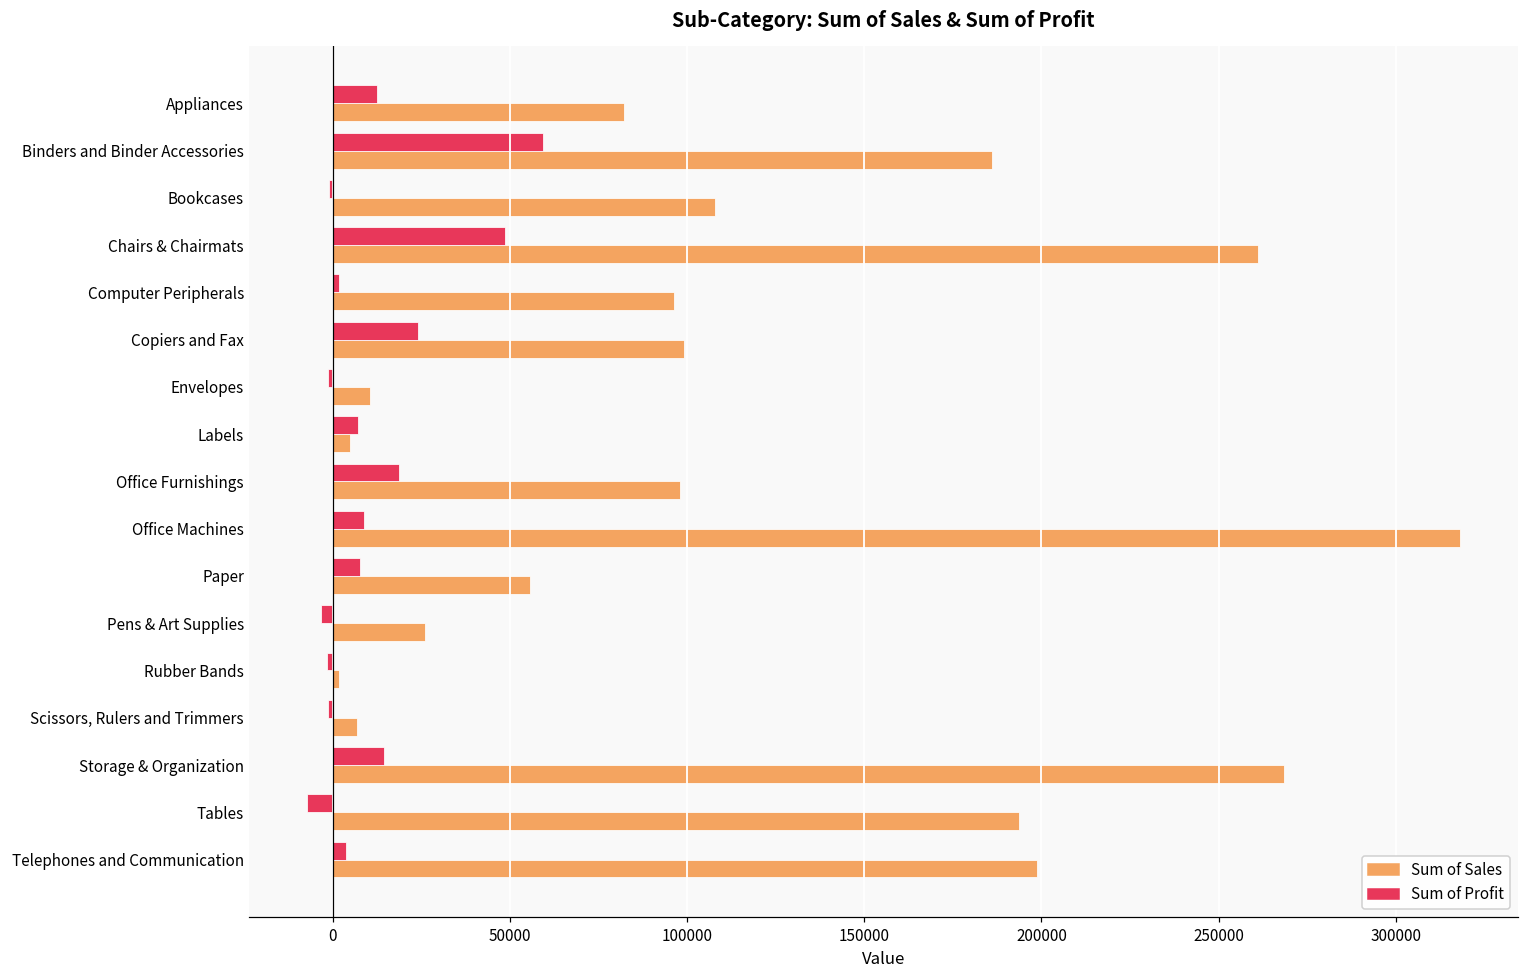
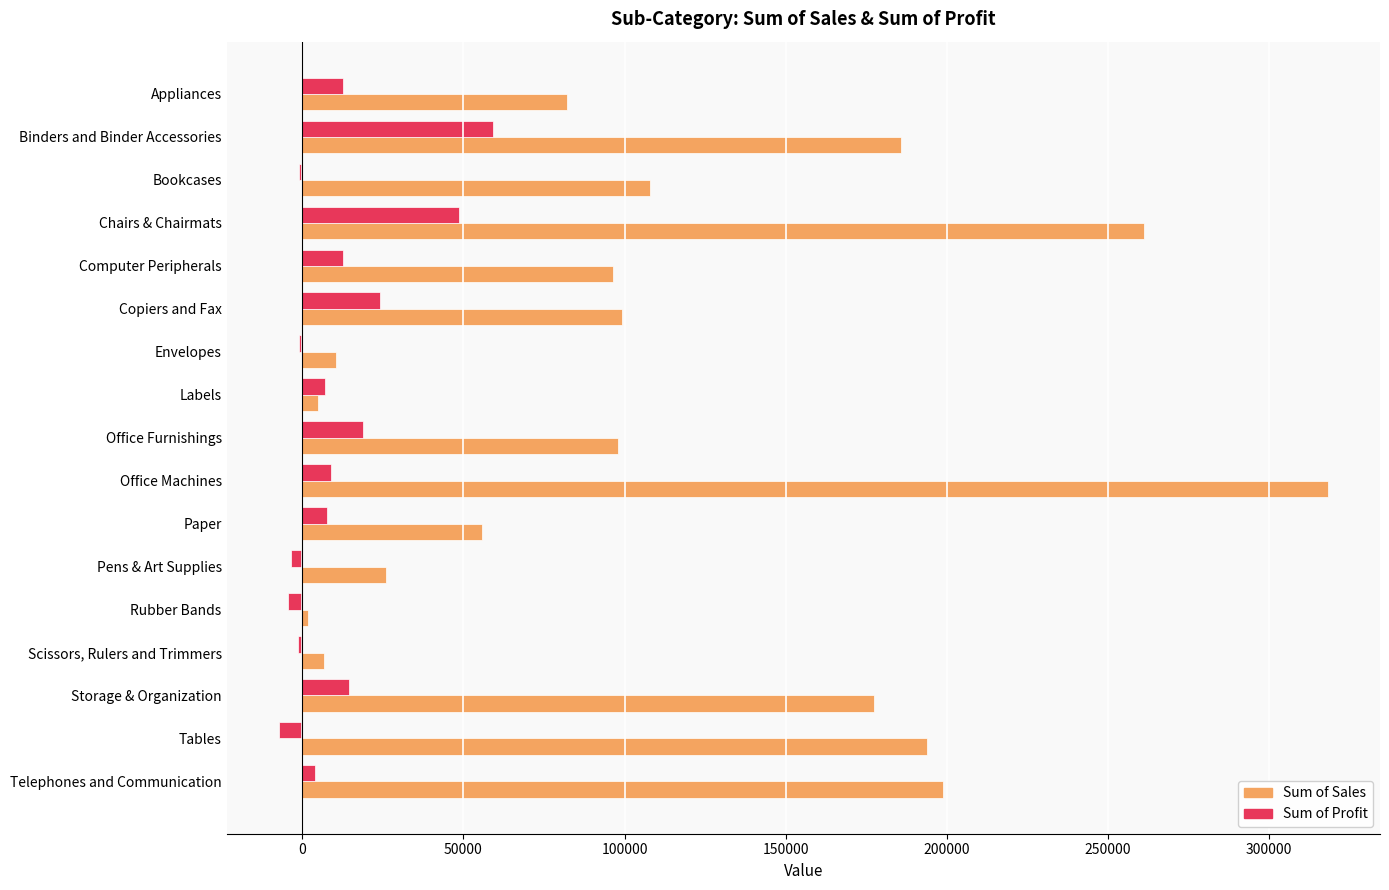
  {
    "Sum of Sales": {
      "Appliances": 82000,
      "Binders and Binder Accessories": 186000,
      "Bookcases": 108000,
      "Chairs & Chairmats": 261000,
      "Computer Peripherals": 96000,
      "Copiers and Fax": 99000,
      "Envelopes": 10000,
      "Labels": 5000,
      "Office Furnishings": 98000,
      "Office Machines": 318000,
      "Paper": 56000,
      "Pens & Art Supplies": 26000,
      "Rubber Bands": 2000,
      "Scissors, Rulers and Trimmers": 7000,
-     "Storage & Organization": 268000,
+     "Storage & Organization": 177000,
      "Tables": 194000,
      "Telephones and Communication": 199000
    },
    "Sum of Profit": {
      "Appliances": 13000,
      "Binders and Binder Accessories": 59000,
      "Bookcases": -1000,
      "Chairs & Chairmats": 49000,
-     "Computer Peripherals": 2000,
+     "Computer Peripherals": 13000,
      "Copiers and Fax": 24000,
      "Envelopes": -1000,
      "Labels": 7000,
      "Office Furnishings": 19000,
      "Office Machines": 9000,
      "Paper": 8000,
      "Pens & Art Supplies": -3000,
-     "Rubber Bands": -2000,
+     "Rubber Bands": -4000,
      "Scissors, Rulers and Trimmers": -1000,
      "Storage & Organization": 15000,
      "Tables": -7000,
      "Telephones and Communication": 4000
    }
  }
